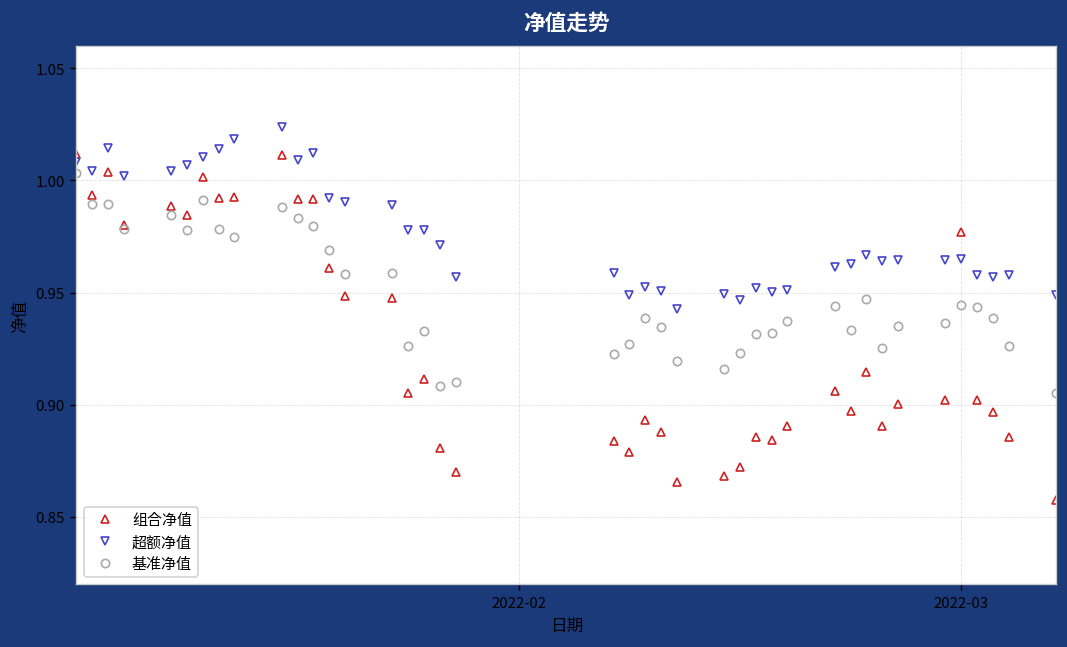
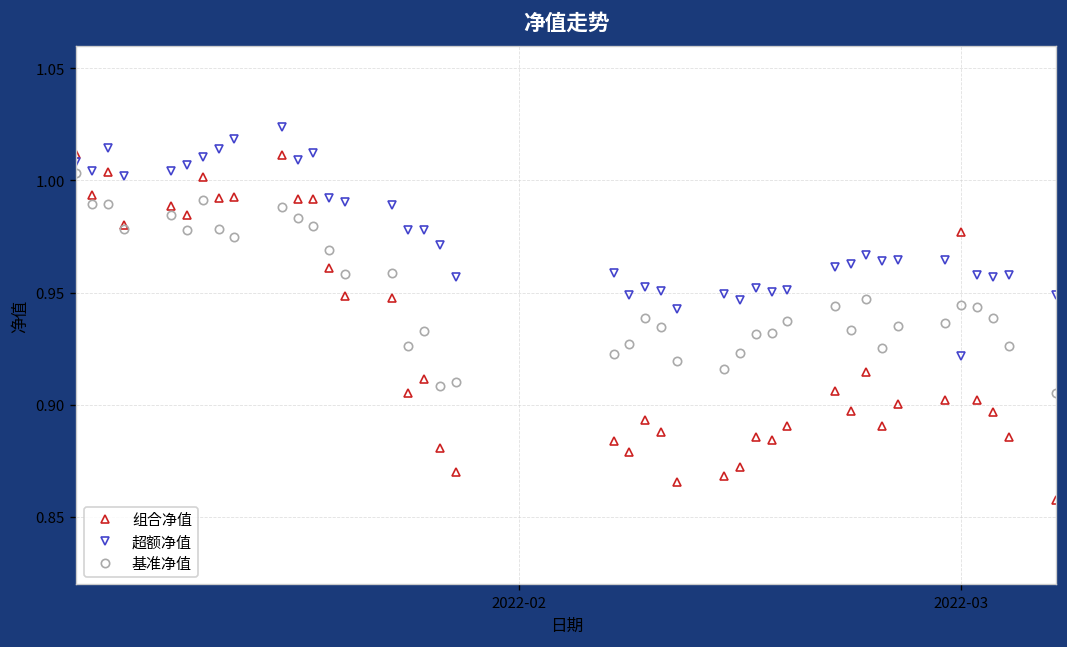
  {
    "组合净值": {
      "2022-03": 0.977
    },
    "超额净值": {
-     "2022-03": 0.965
+     "2022-03": 0.922
    },
    "基准净值": {
      "2022-03": 0.945
    }
  }
